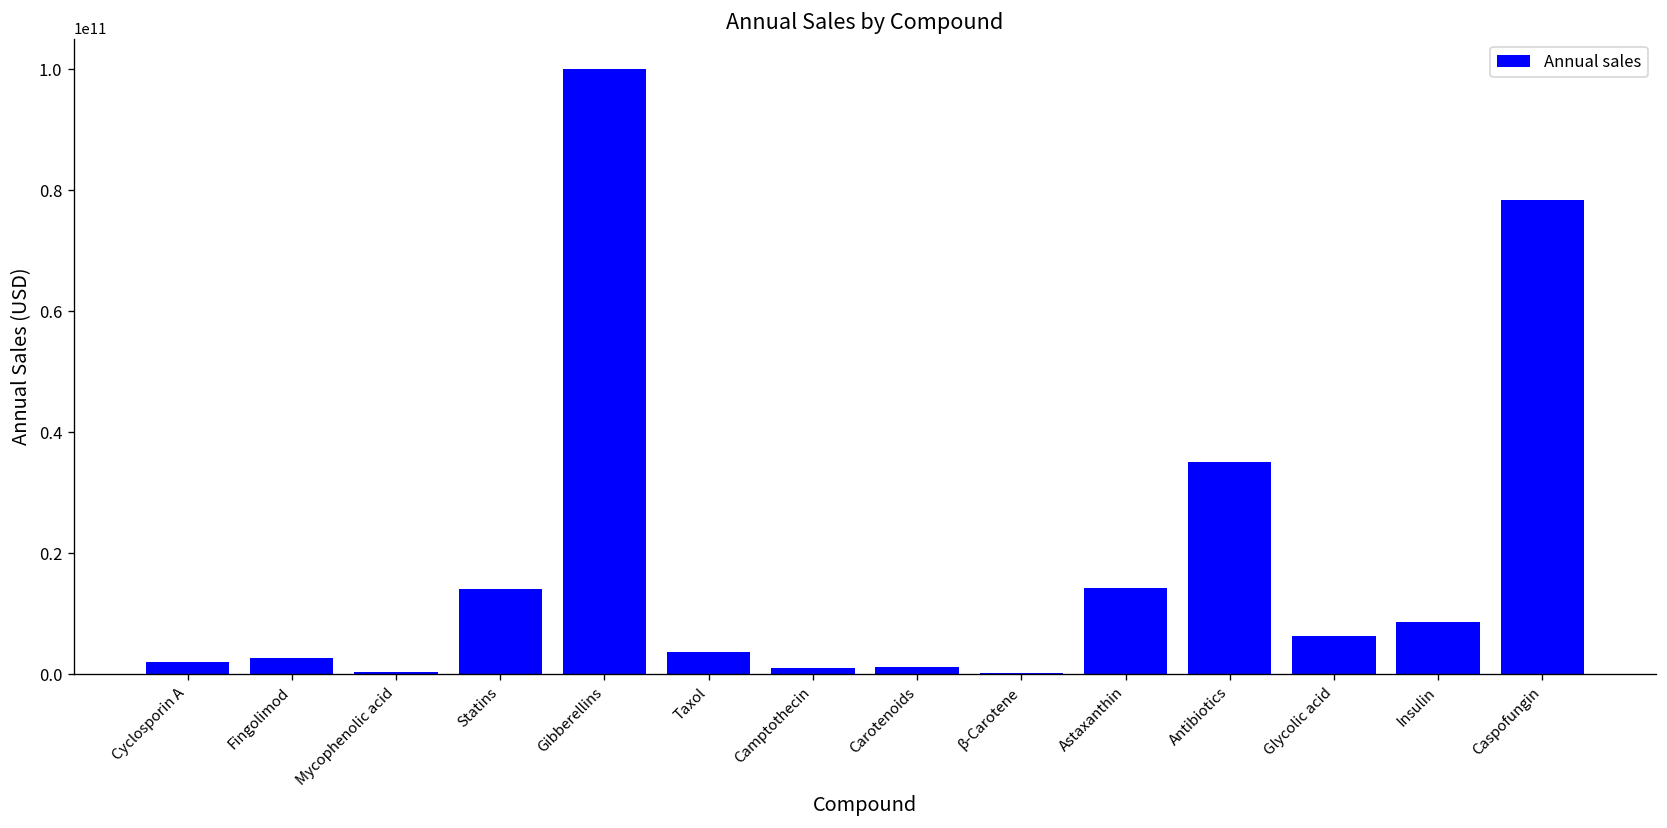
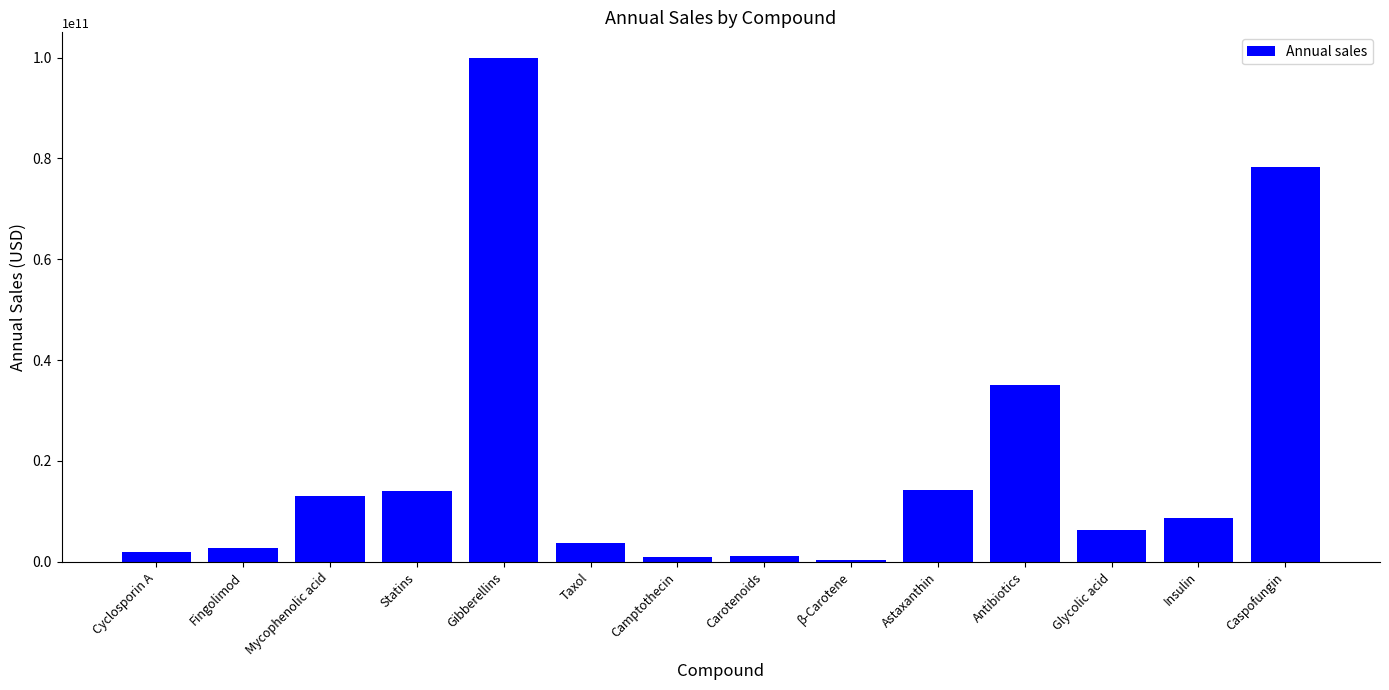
  {
    "Cyclosporin A": 2000000000,
    "Fingolimod": 3000000000,
-   "Mycophenolic acid": 0,
+   "Mycophenolic acid": 13000000000,
    "Statins": 14000000000,
    "Gibberellins": 100000000000,
    "Taxol": 4000000000,
    "Camptothecin": 1000000000,
    "Carotenoids": 1000000000,
    "Astaxanthin": 14000000000,
    "Antibiotics": 35000000000,
    "Glycolic acid": 6000000000,
    "Insulin": 9000000000,
    "Caspofungin": 78000000000
  }
